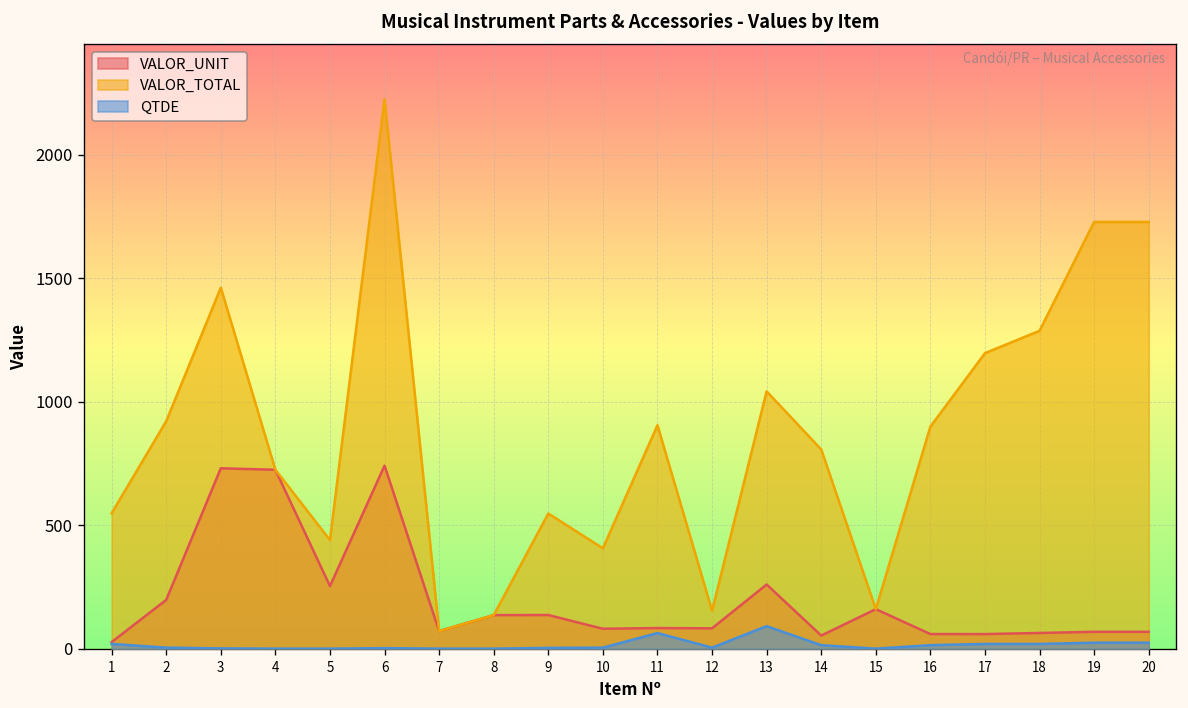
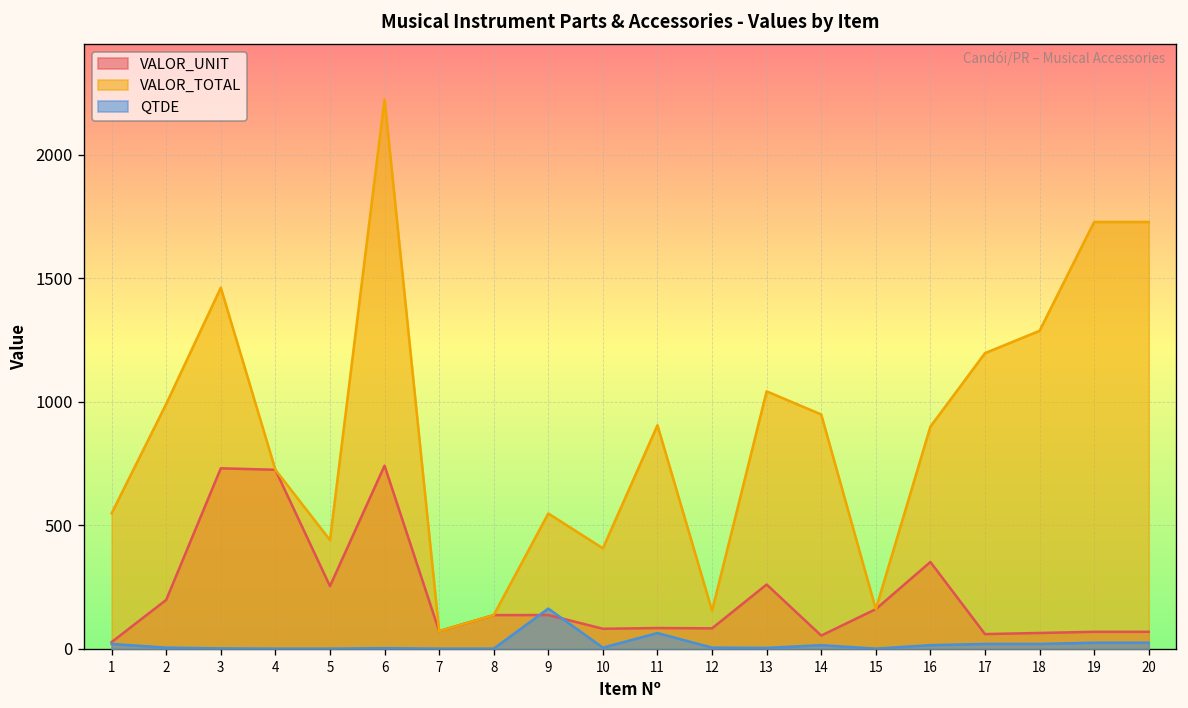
  {
    "VALOR_UNIT": {
      "2": 200,
      "3": 730,
      "5": 250,
      "6": 740,
      "9": 140,
      "10": 80,
      "11": 80,
      "12": 80,
      "13": 260,
      "14": 50,
-     "16": 60,
+     "16": 350,
      "17": 60,
      "18": 60,
      "19": 70,
      "20": 70
    },
    "VALOR_TOTAL": {
      "1": 550,
-     "2": 920,
+     "2": 990,
      "3": 1460,
      "5": 440,
      "6": 2220,
      "9": 550,
      "10": 410,
      "11": 910,
      "12": 150,
      "13": 1040,
-     "14": 810,
+     "14": 950,
      "16": 900,
      "17": 1200,
      "18": 1290,
      "19": 1730,
      "20": 1730
    },
    "QTDE": {
      "2": 10,
      "3": 0,
      "4": 0,
      "5": 0,
      "6": 0,
      "7": 0,
      "8": 0,
-     "9": 0,
+     "9": 160,
      "10": 10,
      "11": 60,
      "12": 10,
-     "13": 90,
+     "13": 0,
      "14": 20,
      "15": 0,
      "16": 20,
      "17": 20,
      "18": 20,
      "19": 30,
      "20": 30
    }
  }
